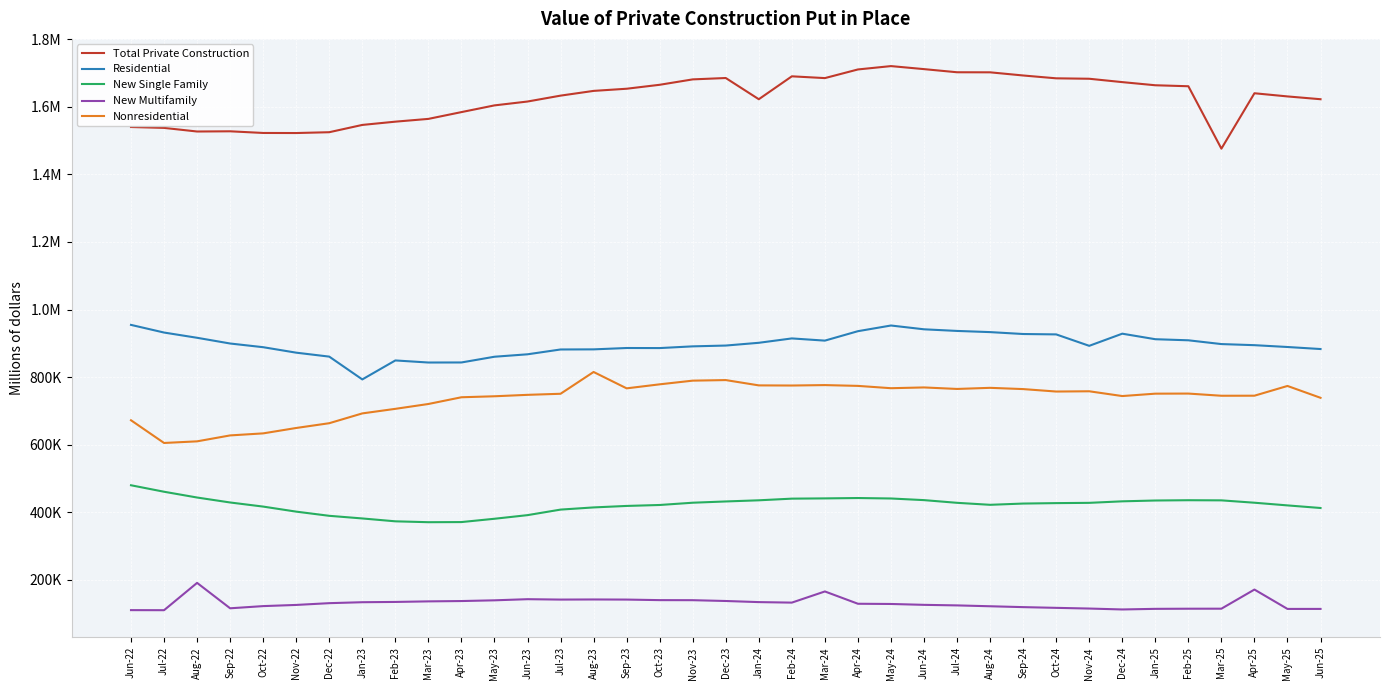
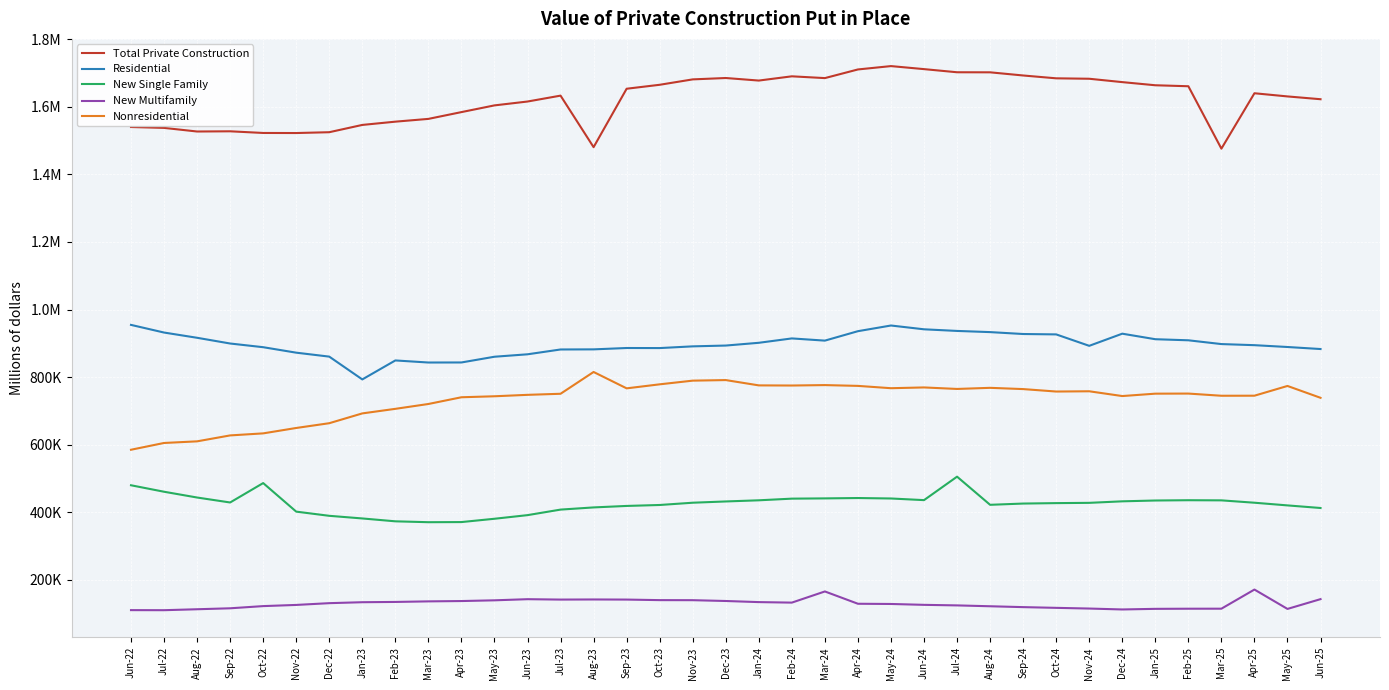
  {
    "Total Private Construction": {
      "Jun-22": 1540000,
      "Jul-22": 1540000,
      "Aug-22": 1530000,
      "Sep-22": 1530000,
      "Oct-22": 1520000,
      "Nov-22": 1520000,
      "Dec-22": 1520000,
      "Jan-23": 1550000,
      "Feb-23": 1560000,
      "Mar-23": 1560000,
      "Apr-23": 1580000,
      "May-23": 1600000,
      "Jun-23": 1620000,
      "Jul-23": 1630000,
-     "Aug-23": 1650000,
+     "Aug-23": 1480000,
      "Sep-23": 1650000,
      "Oct-23": 1660000,
      "Nov-23": 1680000,
      "Dec-23": 1680000,
-     "Jan-24": 1620000,
+     "Jan-24": 1680000,
      "Feb-24": 1690000,
      "Mar-24": 1680000,
      "Apr-24": 1710000,
      "May-24": 1720000,
      "Jun-24": 1710000,
      "Jul-24": 1700000,
      "Aug-24": 1700000,
      "Sep-24": 1690000,
      "Oct-24": 1680000,
      "Nov-24": 1680000,
      "Dec-24": 1670000,
      "Jan-25": 1660000,
      "Feb-25": 1660000,
      "Mar-25": 1480000,
      "Apr-25": 1640000,
      "May-25": 1630000,
      "Jun-25": 1620000
    },
    "Residential": {
      "Jun-22": 950000,
      "Jul-22": 930000,
      "Aug-22": 920000,
      "Sep-22": 900000,
      "Oct-22": 890000,
      "Nov-22": 870000,
      "Dec-22": 860000,
      "Jan-23": 790000,
      "Feb-23": 850000,
      "Mar-23": 840000,
      "Apr-23": 840000,
      "May-23": 860000,
      "Jun-23": 870000,
      "Jul-23": 880000,
      "Aug-23": 880000,
      "Sep-23": 890000,
      "Oct-23": 890000,
      "Nov-23": 890000,
      "Dec-23": 890000,
      "Jan-24": 900000,
      "Feb-24": 910000,
      "Mar-24": 910000,
      "Apr-24": 940000,
      "May-24": 950000,
      "Jun-24": 940000,
      "Jul-24": 940000,
      "Aug-24": 930000,
      "Sep-24": 930000,
      "Oct-24": 930000,
      "Nov-24": 890000,
      "Dec-24": 930000,
      "Jan-25": 910000,
      "Feb-25": 910000,
      "Mar-25": 900000,
      "Apr-25": 890000,
      "May-25": 890000,
      "Jun-25": 880000
    },
    "New Single Family": {
      "Jun-22": 480000,
      "Jul-22": 460000,
      "Aug-22": 440000,
      "Sep-22": 430000,
-     "Oct-22": 420000,
+     "Oct-22": 490000,
      "Nov-22": 400000,
      "Dec-22": 390000,
      "Jan-23": 380000,
      "Feb-23": 370000,
      "Mar-23": 370000,
      "Apr-23": 370000,
      "May-23": 380000,
      "Jun-23": 390000,
      "Jul-23": 410000,
      "Aug-23": 410000,
      "Sep-23": 420000,
      "Oct-23": 420000,
      "Nov-23": 430000,
      "Dec-23": 430000,
      "Jan-24": 440000,
      "Feb-24": 440000,
      "Mar-24": 440000,
      "Apr-24": 440000,
      "May-24": 440000,
      "Jun-24": 440000,
-     "Jul-24": 430000,
+     "Jul-24": 510000,
      "Aug-24": 420000,
      "Sep-24": 430000,
      "Oct-24": 430000,
      "Nov-24": 430000,
      "Dec-24": 430000,
      "Jan-25": 440000,
      "Feb-25": 440000,
      "Mar-25": 440000,
      "Apr-25": 430000,
      "May-25": 420000,
      "Jun-25": 410000
    },
    "New Multifamily": {
      "Jun-22": 110000,
      "Jul-22": 110000,
-     "Aug-22": 190000,
+     "Aug-22": 110000,
      "Sep-22": 120000,
      "Oct-22": 120000,
      "Nov-22": 130000,
      "Dec-22": 130000,
      "Jan-23": 130000,
      "Feb-23": 140000,
      "Mar-23": 140000,
      "Apr-23": 140000,
      "May-23": 140000,
      "Jun-23": 140000,
      "Jul-23": 140000,
      "Aug-23": 140000,
      "Sep-23": 140000,
      "Oct-23": 140000,
      "Nov-23": 140000,
      "Dec-23": 140000,
      "Jan-24": 130000,
      "Feb-24": 130000,
      "Mar-24": 170000,
      "Apr-24": 130000,
      "May-24": 130000,
      "Jun-24": 130000,
      "Jul-24": 120000,
      "Aug-24": 120000,
      "Sep-24": 120000,
      "Oct-24": 120000,
      "Nov-24": 120000,
      "Dec-24": 110000,
      "Jan-25": 110000,
      "Feb-25": 120000,
      "Mar-25": 120000,
      "Apr-25": 170000,
      "May-25": 110000,
-     "Jun-25": 110000
+     "Jun-25": 140000
    },
    "Nonresidential": {
-     "Jun-22": 670000,
+     "Jun-22": 590000,
      "Jul-22": 610000,
      "Aug-22": 610000,
      "Sep-22": 630000,
      "Oct-22": 630000,
      "Nov-22": 650000,
      "Dec-22": 660000,
      "Jan-23": 690000,
      "Feb-23": 710000,
      "Mar-23": 720000,
      "Apr-23": 740000,
      "May-23": 740000,
      "Jun-23": 750000,
      "Jul-23": 750000,
      "Aug-23": 820000,
      "Sep-23": 770000,
      "Oct-23": 780000,
      "Nov-23": 790000,
      "Dec-23": 790000,
      "Jan-24": 780000,
      "Feb-24": 780000,
      "Mar-24": 780000,
      "Apr-24": 770000,
      "May-24": 770000,
      "Jun-24": 770000,
      "Jul-24": 770000,
      "Aug-24": 770000,
      "Sep-24": 760000,
      "Oct-24": 760000,
      "Nov-24": 760000,
      "Dec-24": 740000,
      "Jan-25": 750000,
      "Feb-25": 750000,
      "Mar-25": 740000,
      "Apr-25": 750000,
      "May-25": 770000,
      "Jun-25": 740000
    }
  }
